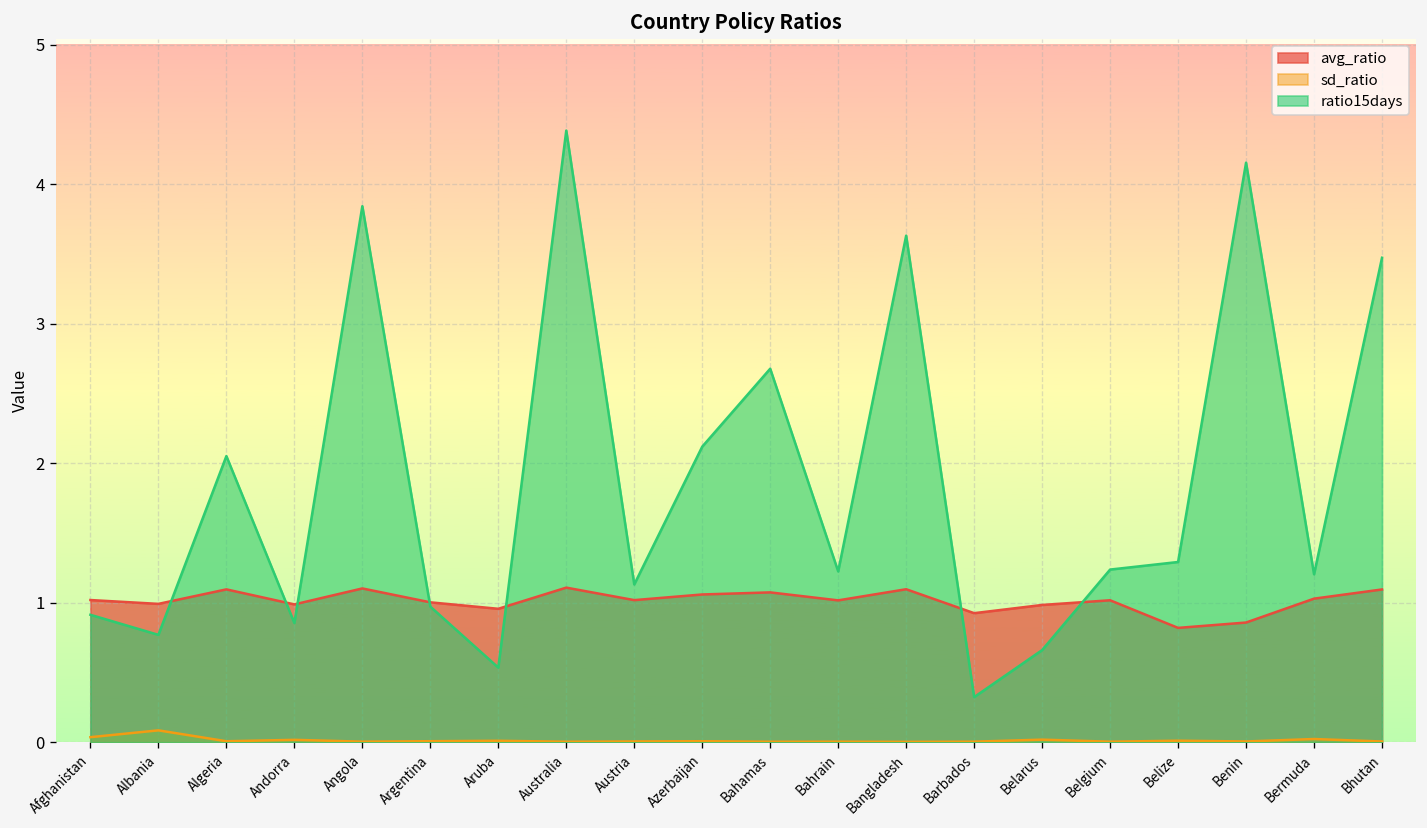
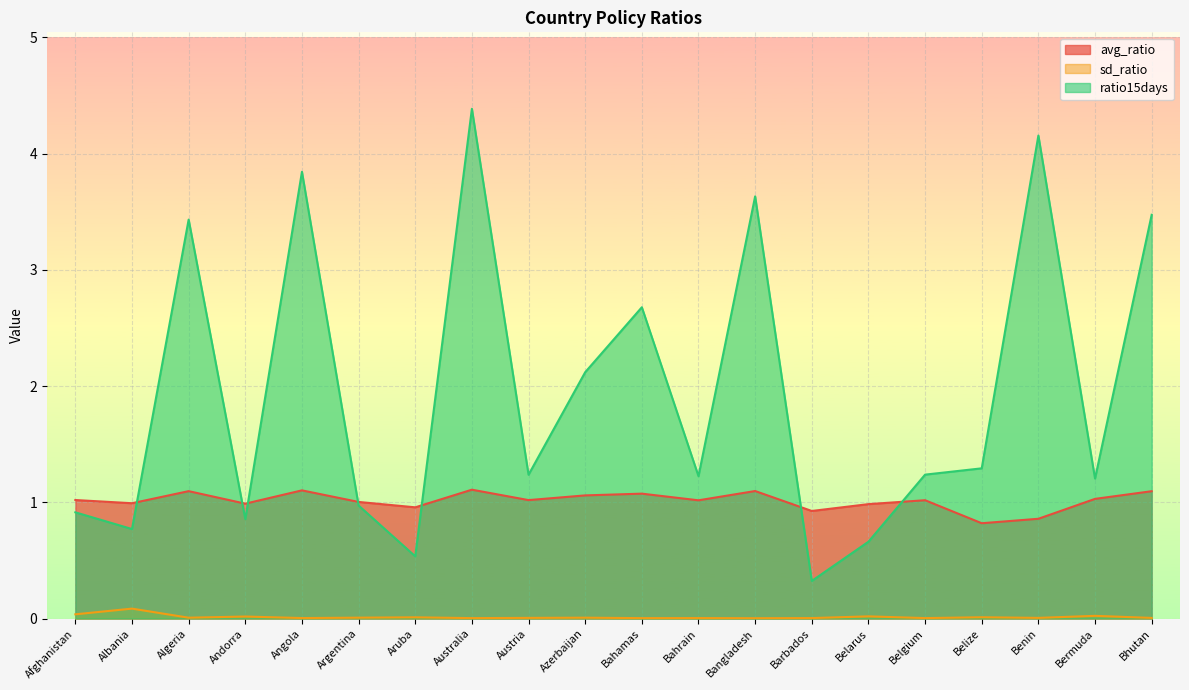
  {
    "avg_ratio": {
      "Afghanistan": 1.02,
      "Albania": 0.99,
      "Algeria": 1.10,
      "Andorra": 0.99,
      "Angola": 1.10,
      "Argentina": 1.00,
      "Aruba": 0.96,
      "Australia": 1.11,
      "Austria": 1.02,
      "Azerbaijan": 1.06,
      "Bahamas": 1.07,
      "Bahrain": 1.02,
      "Bangladesh": 1.10,
      "Barbados": 0.93,
      "Belarus": 0.98,
      "Belgium": 1.02,
      "Belize": 0.82,
      "Benin": 0.86,
      "Bermuda": 1.03,
      "Bhutan": 1.10
    },
    "sd_ratio": {
      "Afghanistan": 0.04,
      "Albania": 0.09,
      "Algeria": 0.01,
      "Andorra": 0.02,
      "Angola": 0.00,
      "Argentina": 0.01,
      "Aruba": 0.01,
      "Australia": 0.00,
      "Austria": 0.01,
      "Azerbaijan": 0.01,
      "Bahamas": 0.00,
      "Bahrain": 0.00,
      "Bangladesh": 0.00,
      "Barbados": 0.00,
      "Belarus": 0.02,
      "Belgium": 0.00,
      "Belize": 0.01,
      "Benin": 0.01,
      "Bermuda": 0.02,
      "Bhutan": 0.01
    },
    "ratio15days": {
      "Afghanistan": 0.91,
      "Albania": 0.77,
-     "Algeria": 2.05,
+     "Algeria": 3.43,
      "Andorra": 0.86,
      "Angola": 3.84,
      "Argentina": 0.97,
      "Aruba": 0.54,
      "Australia": 4.39,
-     "Austria": 1.13,
+     "Austria": 1.24,
      "Azerbaijan": 2.12,
      "Bahamas": 2.68,
      "Bahrain": 1.22,
      "Bangladesh": 3.63,
      "Barbados": 0.32,
      "Belarus": 0.66,
      "Belgium": 1.24,
      "Belize": 1.29,
      "Benin": 4.16,
      "Bermuda": 1.20,
      "Bhutan": 3.47
    }
  }
